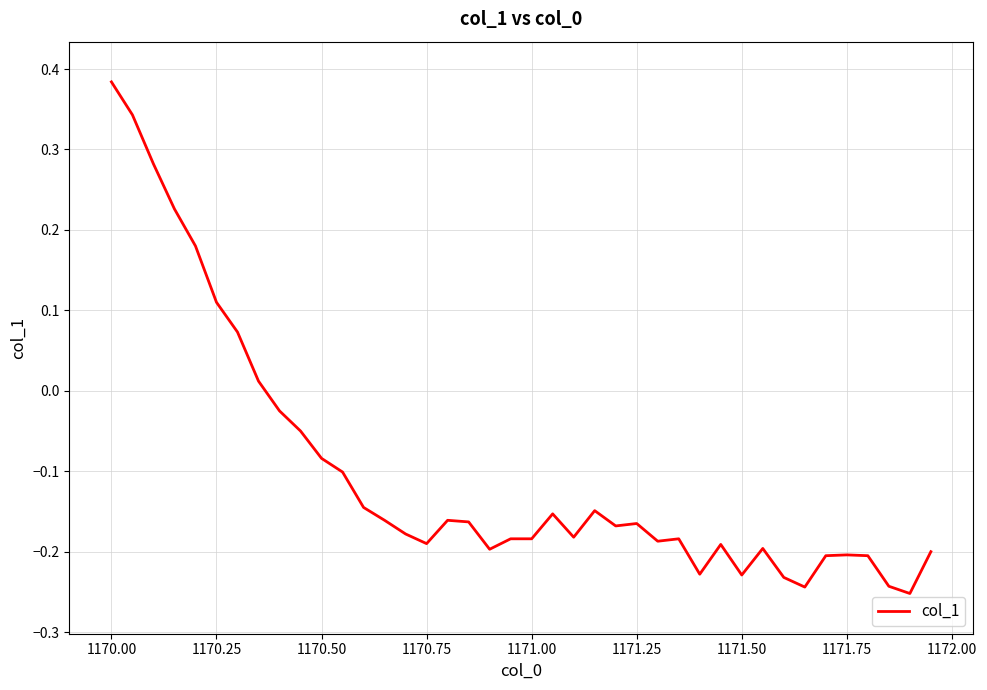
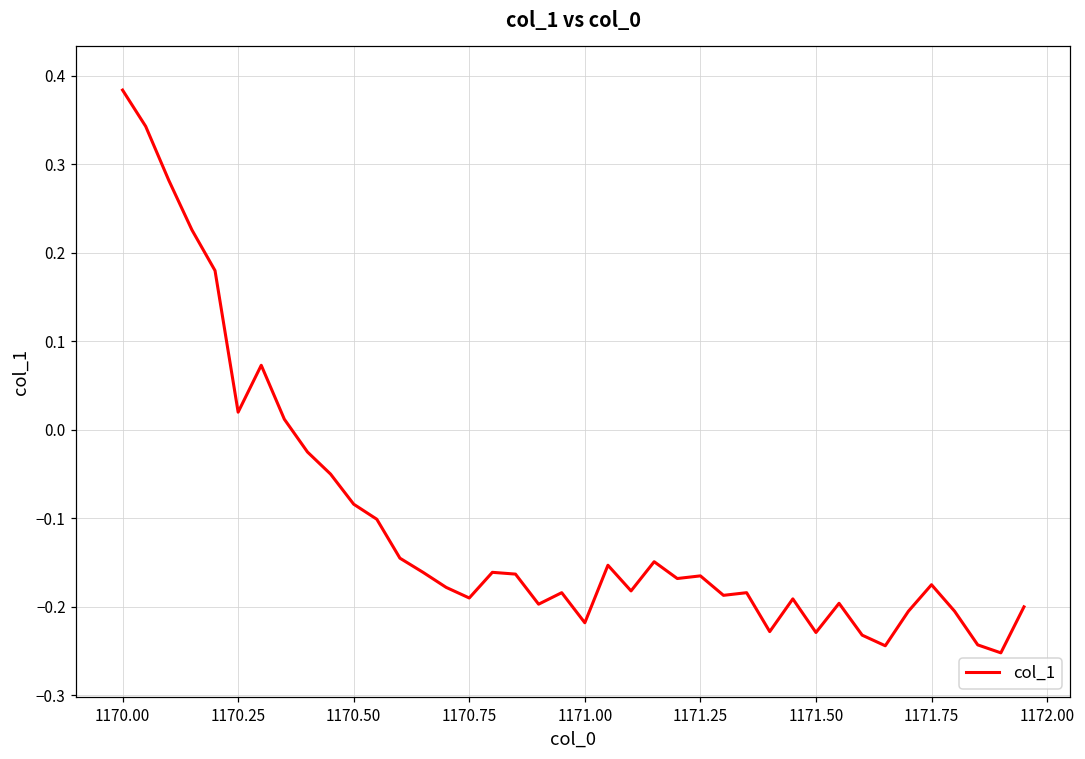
  {
    "1170.00": 0.38,
-   "1170.25": 0.11,
+   "1170.25": 0.02,
    "1170.50": -0.08,
    "1170.75": -0.19,
-   "1171.00": -0.18,
+   "1171.00": -0.22,
    "1171.25": -0.17,
    "1171.50": -0.23,
-   "1171.75": -0.20
+   "1171.75": -0.18
  }
